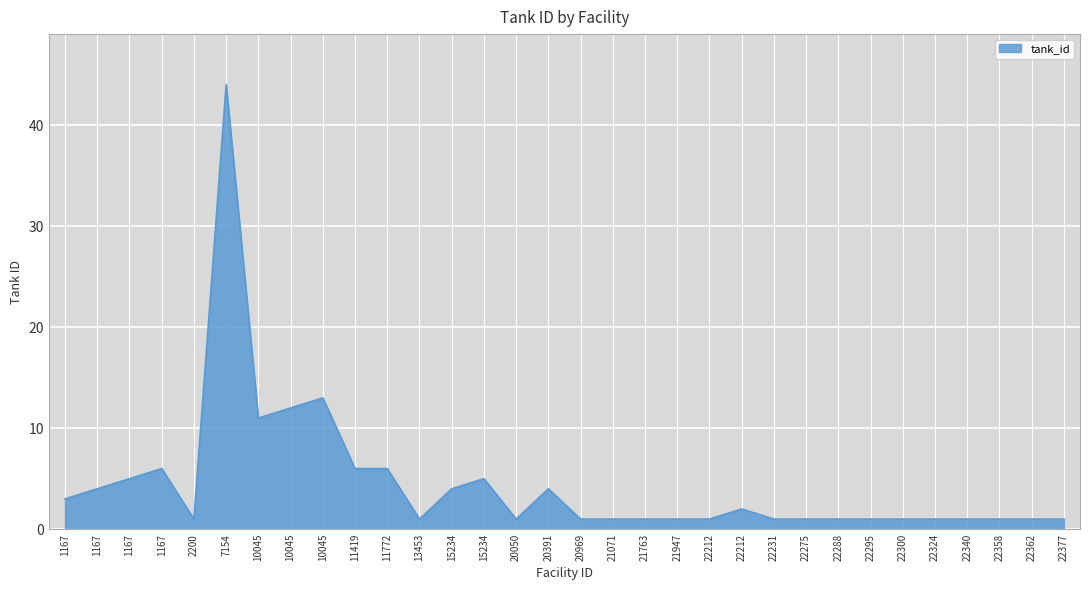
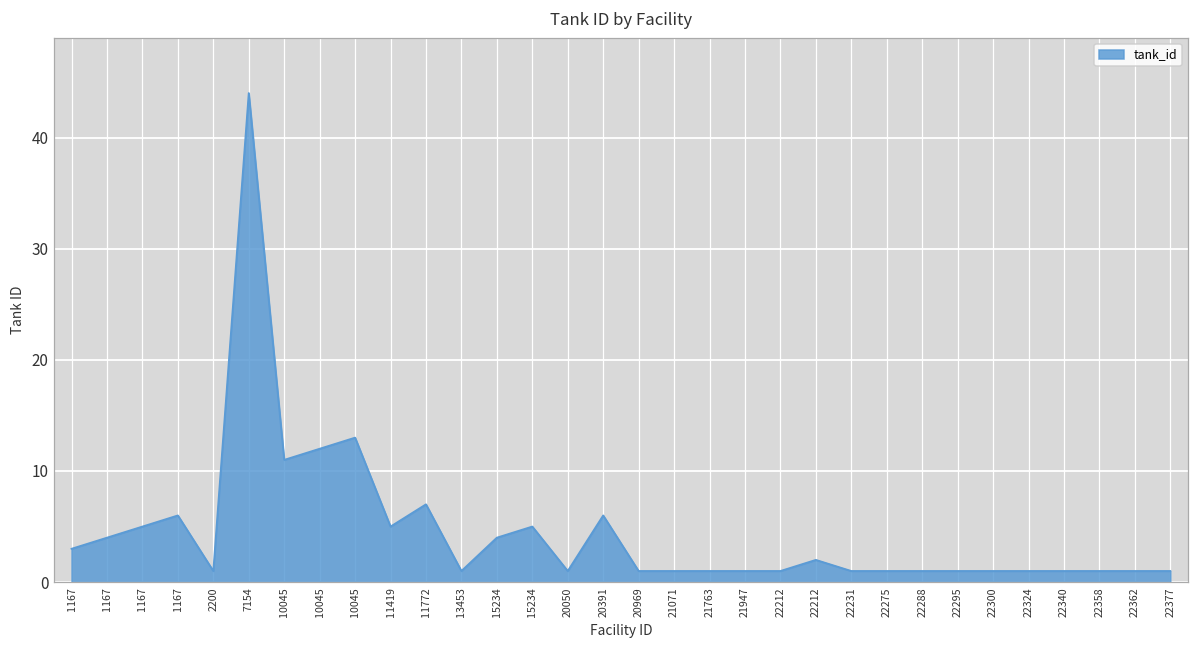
  {
    "2200": 1,
    "7154": 44,
-   "11419": 6,
-   "11772": 6,
+   "11419": 5,
+   "11772": 7,
    "13453": 1,
    "20050": 1,
-   "20391": 4,
+   "20391": 6,
    "20969": 1,
    "21071": 1,
    "21763": 1,
    "21947": 1,
    "22231": 1,
    "22275": 1,
    "22288": 1,
    "22295": 1,
    "22300": 1,
    "22324": 1,
    "22340": 1,
    "22358": 1,
    "22362": 1,
    "22377": 1
  }
